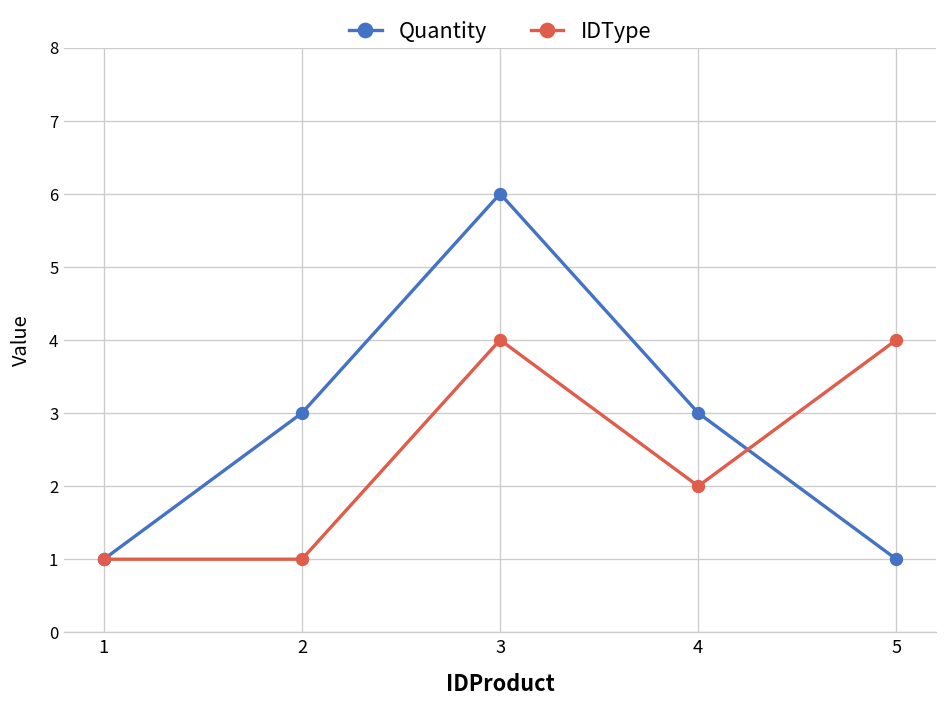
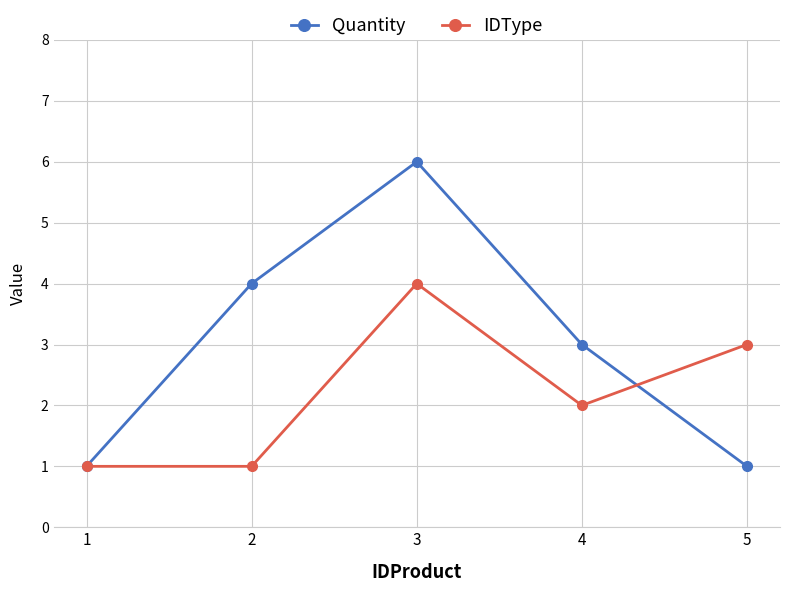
  {
    "Quantity": {
-     "2": 3,
+     "2": 4,
      "3": 6,
      "4": 3,
      "5": 1
    },
    "IDType": {
      "2": 1,
      "3": 4,
      "4": 2,
-     "5": 4
+     "5": 3
    }
  }
